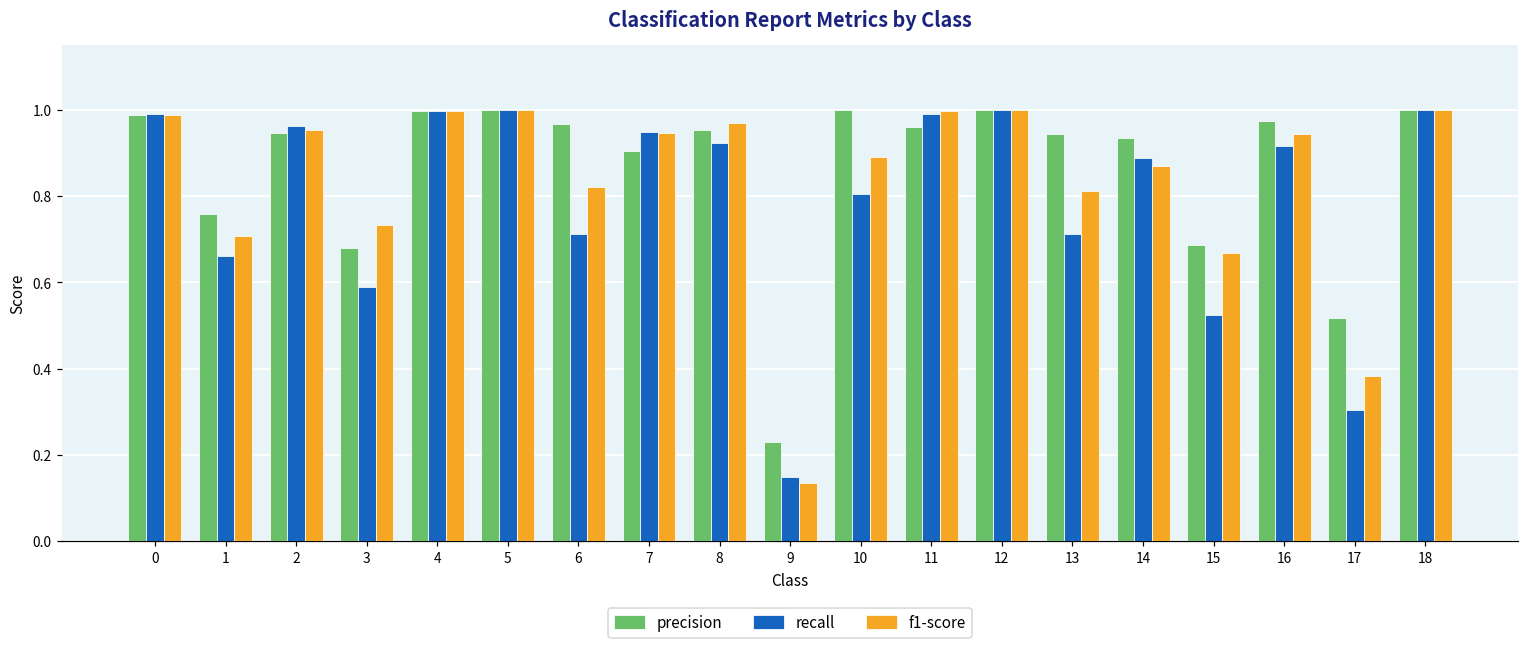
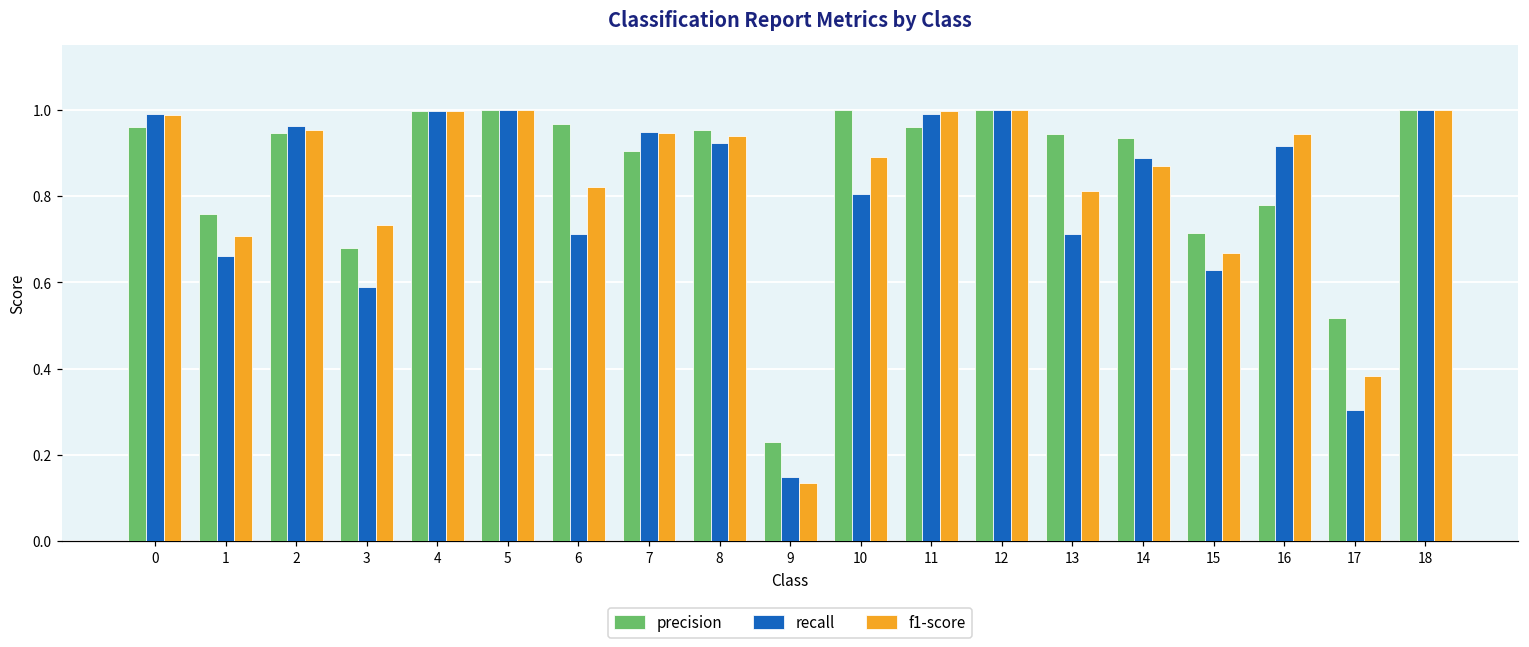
  {
    "precision": {
-     "0": 0.99,
+     "0": 0.96,
      "1": 0.76,
      "2": 0.95,
      "3": 0.68,
      "4": 1.00,
      "5": 1.00,
      "6": 0.97,
      "7": 0.90,
      "8": 0.95,
      "9": 0.23,
      "10": 1.00,
      "11": 0.96,
      "12": 1.00,
      "13": 0.94,
      "14": 0.94,
-     "15": 0.69,
-     "16": 0.98,
+     "15": 0.72,
+     "16": 0.78,
      "17": 0.52,
      "18": 1.00
    },
    "recall": {
      "0": 0.99,
      "1": 0.66,
      "2": 0.96,
      "3": 0.59,
      "4": 1.00,
      "5": 1.00,
      "6": 0.71,
      "7": 0.95,
      "8": 0.92,
      "9": 0.15,
      "10": 0.81,
      "11": 0.99,
      "12": 1.00,
      "13": 0.71,
      "14": 0.89,
-     "15": 0.52,
+     "15": 0.63,
      "16": 0.92,
      "17": 0.30,
      "18": 1.00
    },
    "f1-score": {
      "0": 0.99,
      "1": 0.71,
      "2": 0.95,
      "3": 0.73,
      "4": 1.00,
      "5": 1.00,
      "6": 0.82,
      "7": 0.95,
-     "8": 0.97,
+     "8": 0.94,
      "9": 0.14,
      "10": 0.89,
      "11": 1.00,
      "12": 1.00,
      "13": 0.81,
      "14": 0.87,
      "15": 0.67,
      "16": 0.95,
      "17": 0.38,
      "18": 1.00
    }
  }
